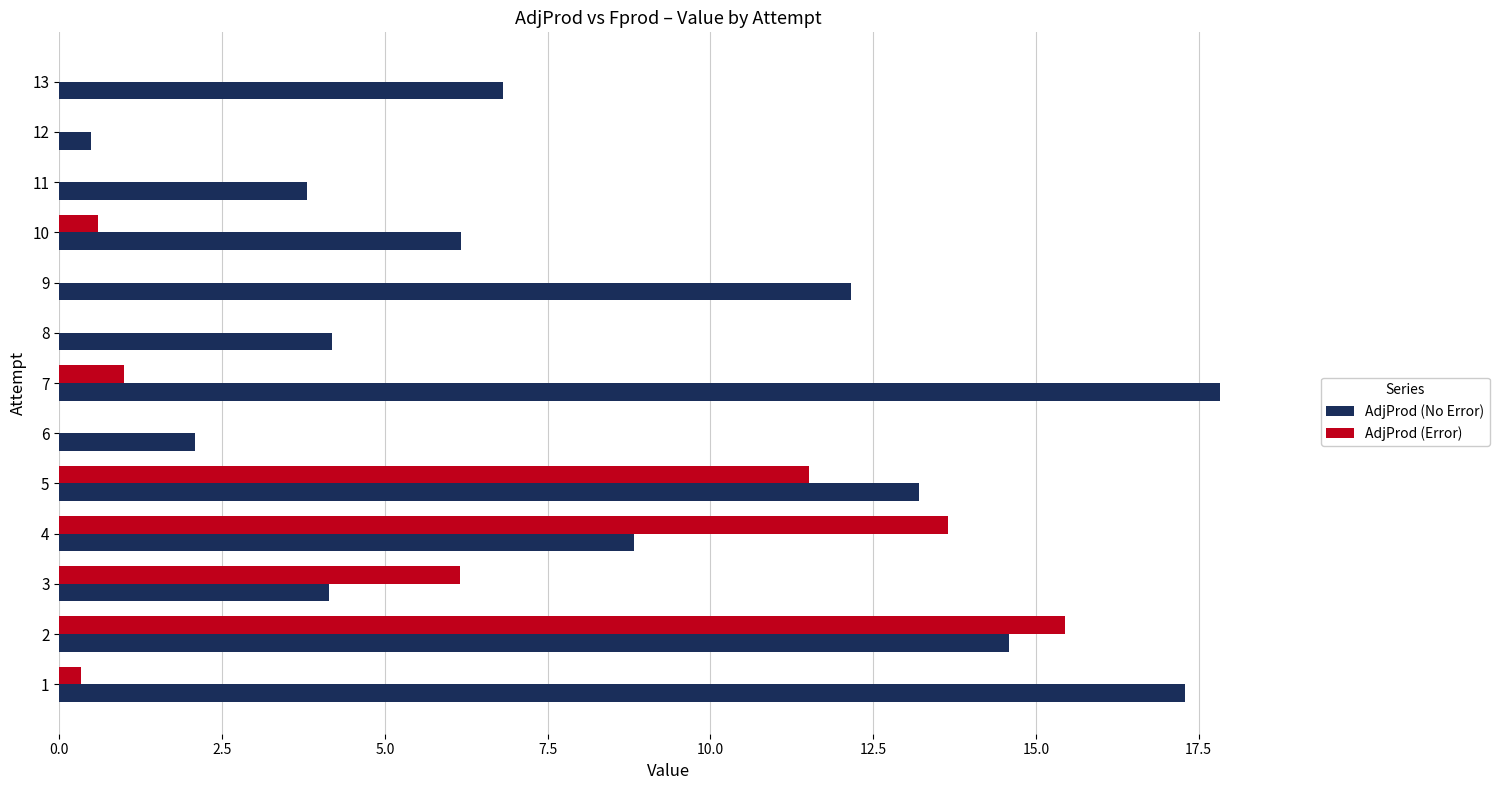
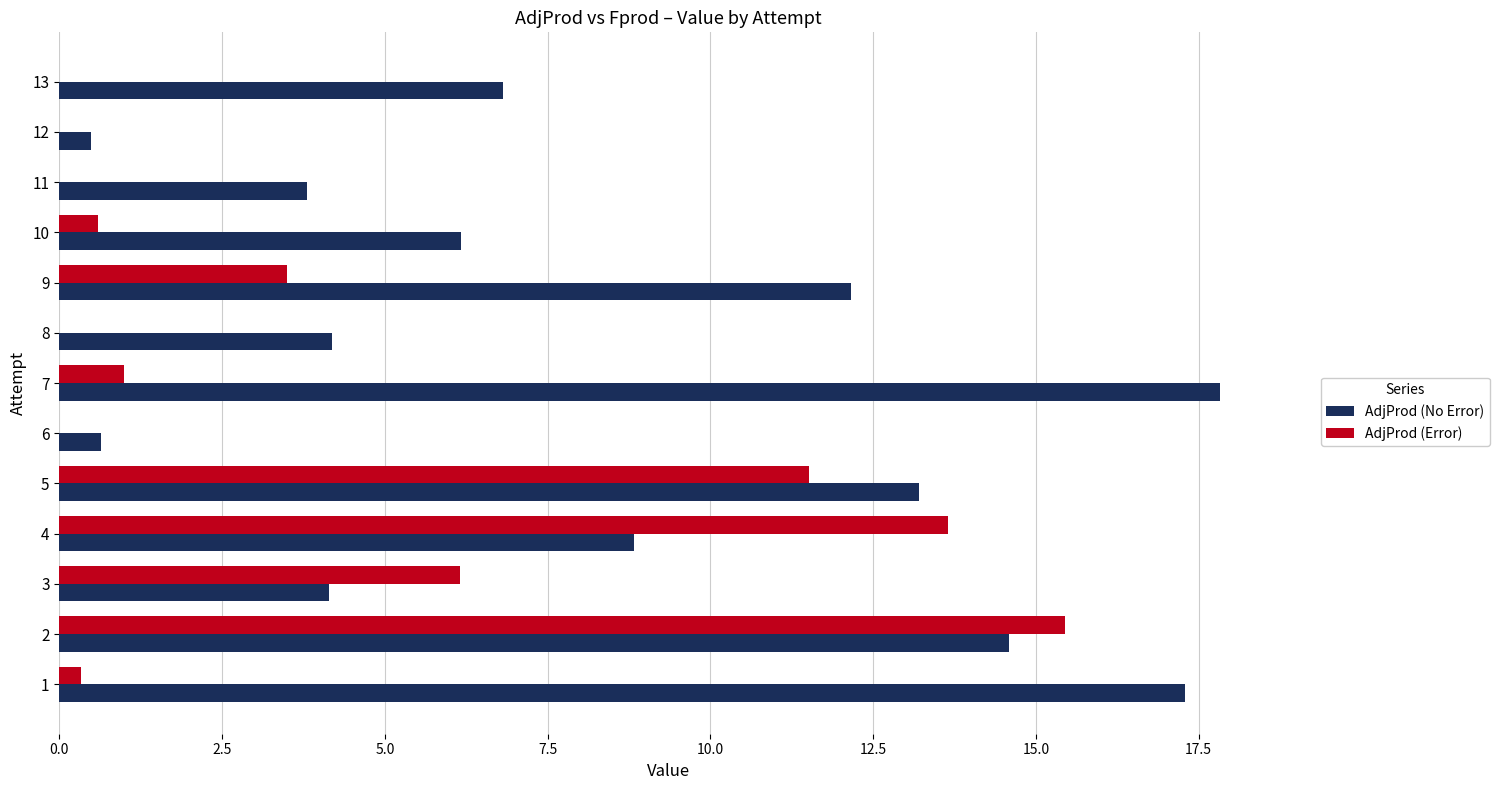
  {
    "AdjProd (No Error)": {
      "13": 6.8,
      "12": 0.5,
      "11": 3.8,
      "10": 6.2,
      "9": 12.2,
      "8": 4.2,
      "7": 17.8,
-     "6": 2.1,
+     "6": 0.6,
      "5": 13.2,
      "4": 8.8,
      "3": 4.1,
      "2": 14.6,
      "1": 17.3
    },
    "AdjProd (Error)": {
      "13": 0.0,
      "12": 0.0,
      "11": 0.0,
      "10": 0.6,
-     "9": 0.0,
+     "9": 3.5,
      "8": 0.0,
      "7": 1.0,
      "6": 0.0,
      "5": 11.5,
      "4": 13.6,
      "3": 6.2,
      "2": 15.4,
      "1": 0.3
    }
  }
